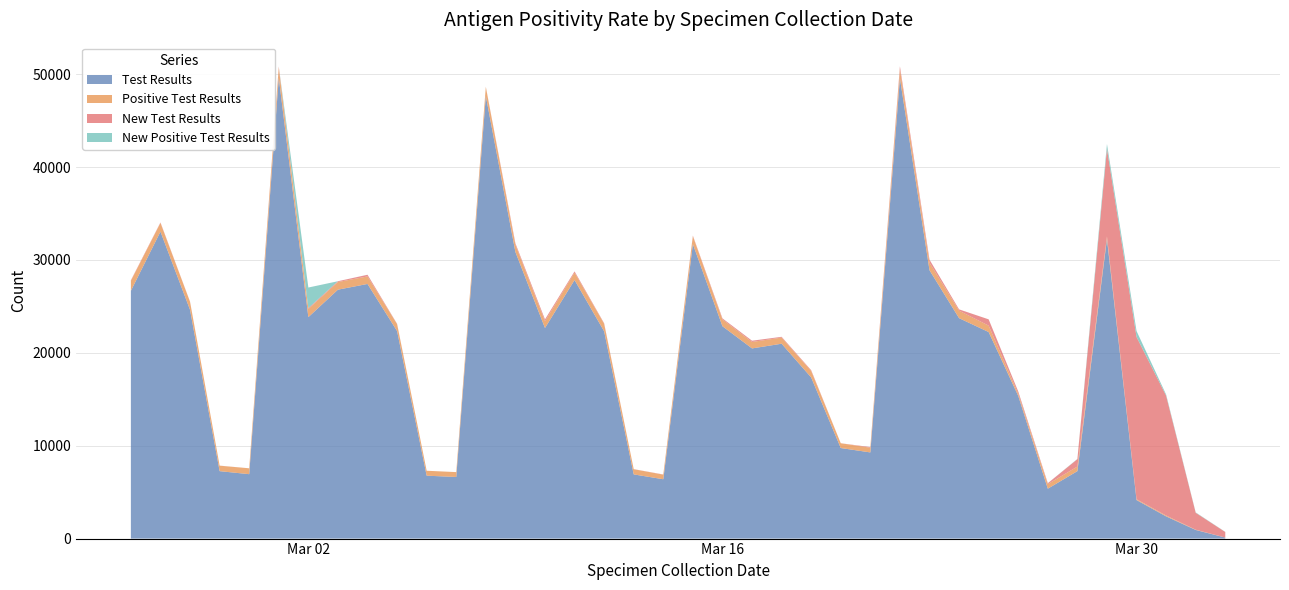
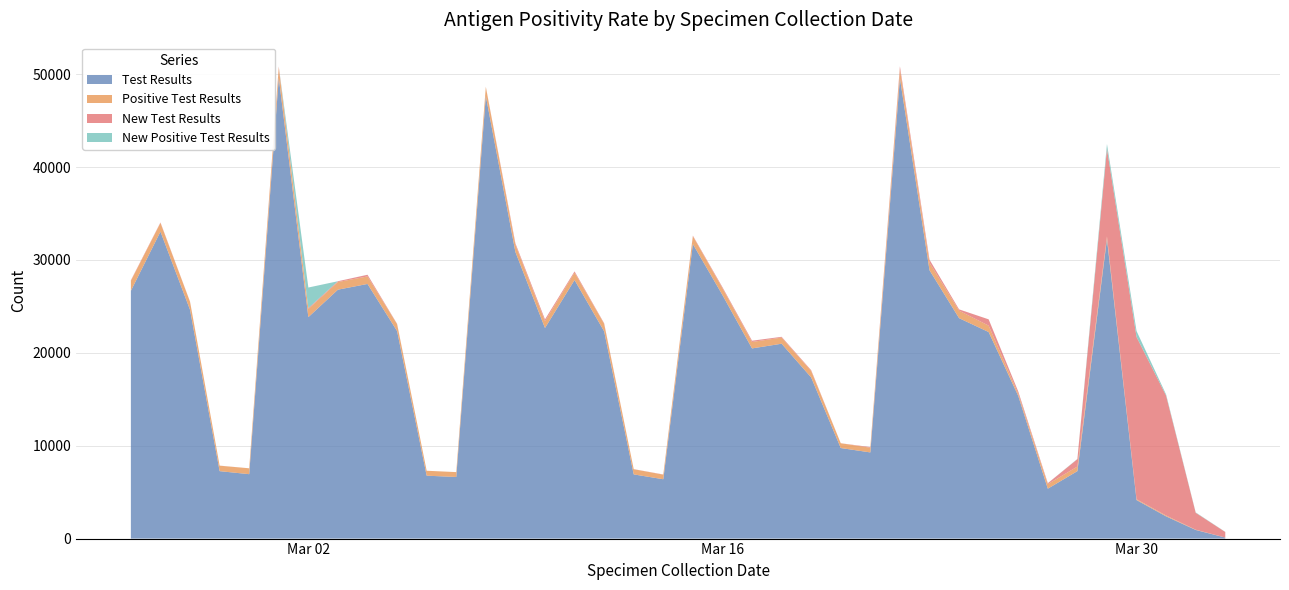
  {
    "Test Results": {
      "Mar 02": 24000,
-     "Mar 16": 23000
+     "Mar 16": 26000
    },
    "New Positive Test Results": {
      "Mar 02": 2000,
      "Mar 30": 1000
    }
  }
